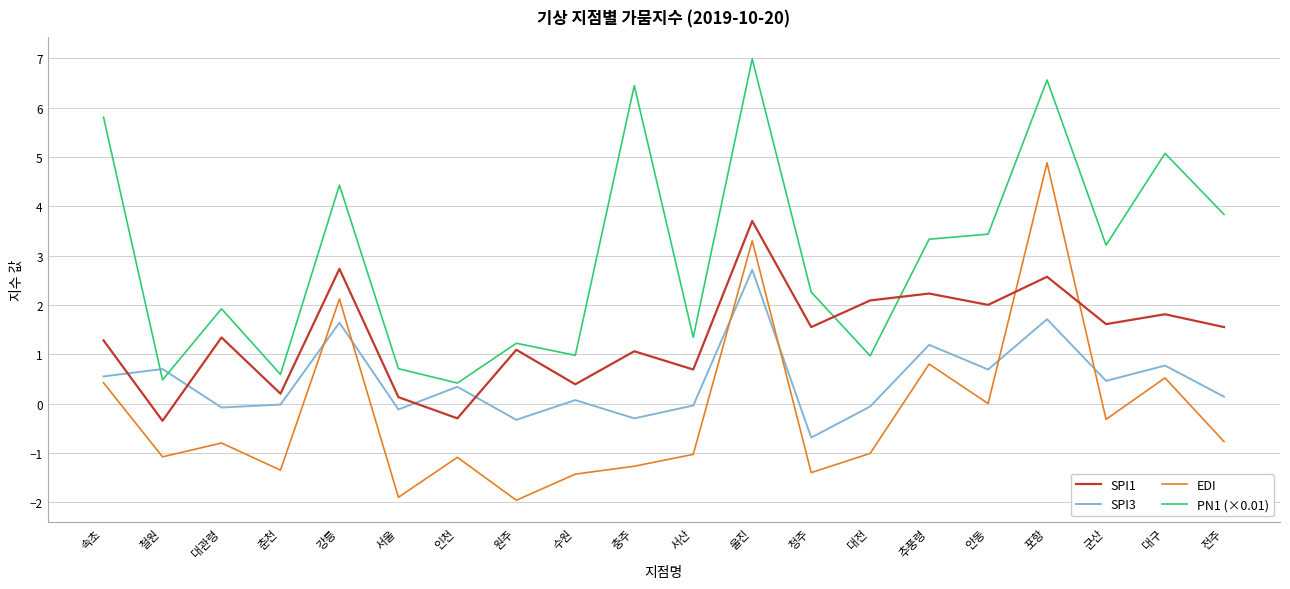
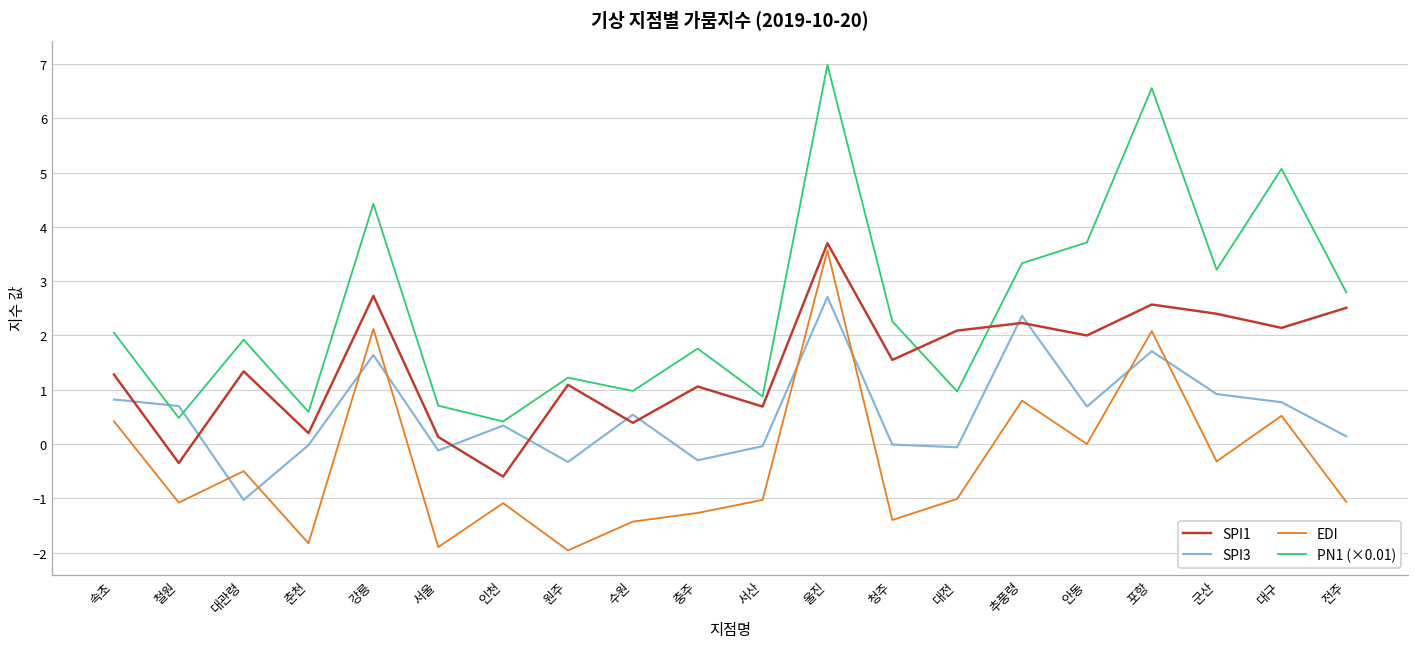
  {
    "SPI1": {
      "속초": 1.3,
      "철원": -0.4,
      "대관령": 1.3,
      "춘천": 0.2,
      "강릉": 2.7,
      "서울": 0.1,
-     "인천": -0.3,
+     "인천": -0.6,
      "원주": 1.1,
      "수원": 0.4,
      "충주": 1.1,
      "서산": 0.7,
      "울진": 3.7,
      "청주": 1.6,
      "대전": 2.1,
      "추풍령": 2.2,
      "안동": 2.0,
      "포항": 2.6,
-     "군산": 1.6,
-     "대구": 1.8,
-     "전주": 1.6
+     "군산": 2.4,
+     "대구": 2.1,
+     "전주": 2.5
    },
    "SPI3": {
-     "속초": 0.6,
+     "속초": 0.8,
      "철원": 0.7,
-     "대관령": -0.1,
+     "대관령": -1.0,
      "춘천": 0.0,
      "강릉": 1.6,
      "서울": -0.1,
      "인천": 0.3,
      "원주": -0.3,
-     "수원": 0.1,
+     "수원": 0.5,
      "충주": -0.3,
      "서산": 0.0,
      "울진": 2.7,
-     "청주": -0.7,
+     "청주": 0.0,
      "대전": -0.1,
-     "추풍령": 1.2,
+     "추풍령": 2.4,
      "안동": 0.7,
      "포항": 1.7,
-     "군산": 0.5,
+     "군산": 0.9,
      "대구": 0.8,
      "전주": 0.1
    },
    "EDI": {
      "속초": 0.4,
      "철원": -1.1,
-     "대관령": -0.8,
-     "춘천": -1.4,
+     "대관령": -0.5,
+     "춘천": -1.8,
      "강릉": 2.1,
      "서울": -1.9,
      "인천": -1.1,
      "원주": -2.0,
      "수원": -1.4,
      "충주": -1.3,
      "서산": -1.0,
-     "울진": 3.3,
+     "울진": 3.6,
      "청주": -1.4,
      "대전": -1.0,
      "추풍령": 0.8,
      "안동": 0.0,
-     "포항": 4.9,
+     "포항": 2.1,
      "군산": -0.3,
      "대구": 0.5,
-     "전주": -0.8
+     "전주": -1.1
    },
    "PN1 (×0.01)": {
-     "속초": 5.8,
+     "속초": 2.1,
      "철원": 0.5,
      "대관령": 1.9,
      "춘천": 0.6,
      "강릉": 4.4,
      "서울": 0.7,
      "인천": 0.4,
      "원주": 1.2,
      "수원": 1.0,
-     "충주": 6.4,
-     "서산": 1.3,
+     "충주": 1.8,
+     "서산": 0.9,
      "울진": 7.0,
      "청주": 2.3,
      "대전": 1.0,
      "추풍령": 3.3,
-     "안동": 3.4,
+     "안동": 3.7,
      "포항": 6.6,
      "군산": 3.2,
      "대구": 5.1,
-     "전주": 3.8
+     "전주": 2.8
    }
  }
